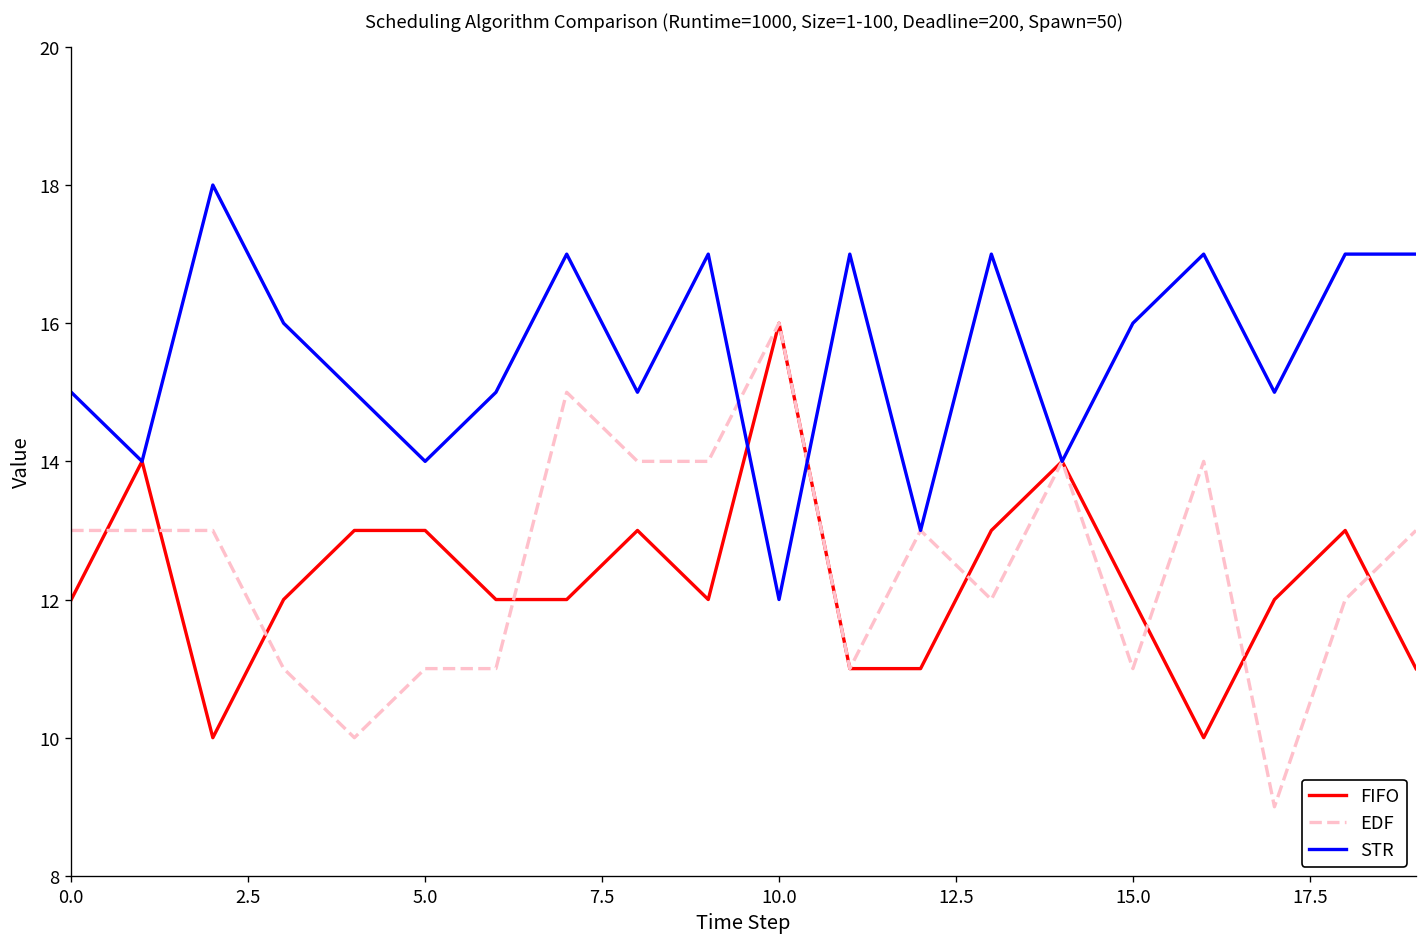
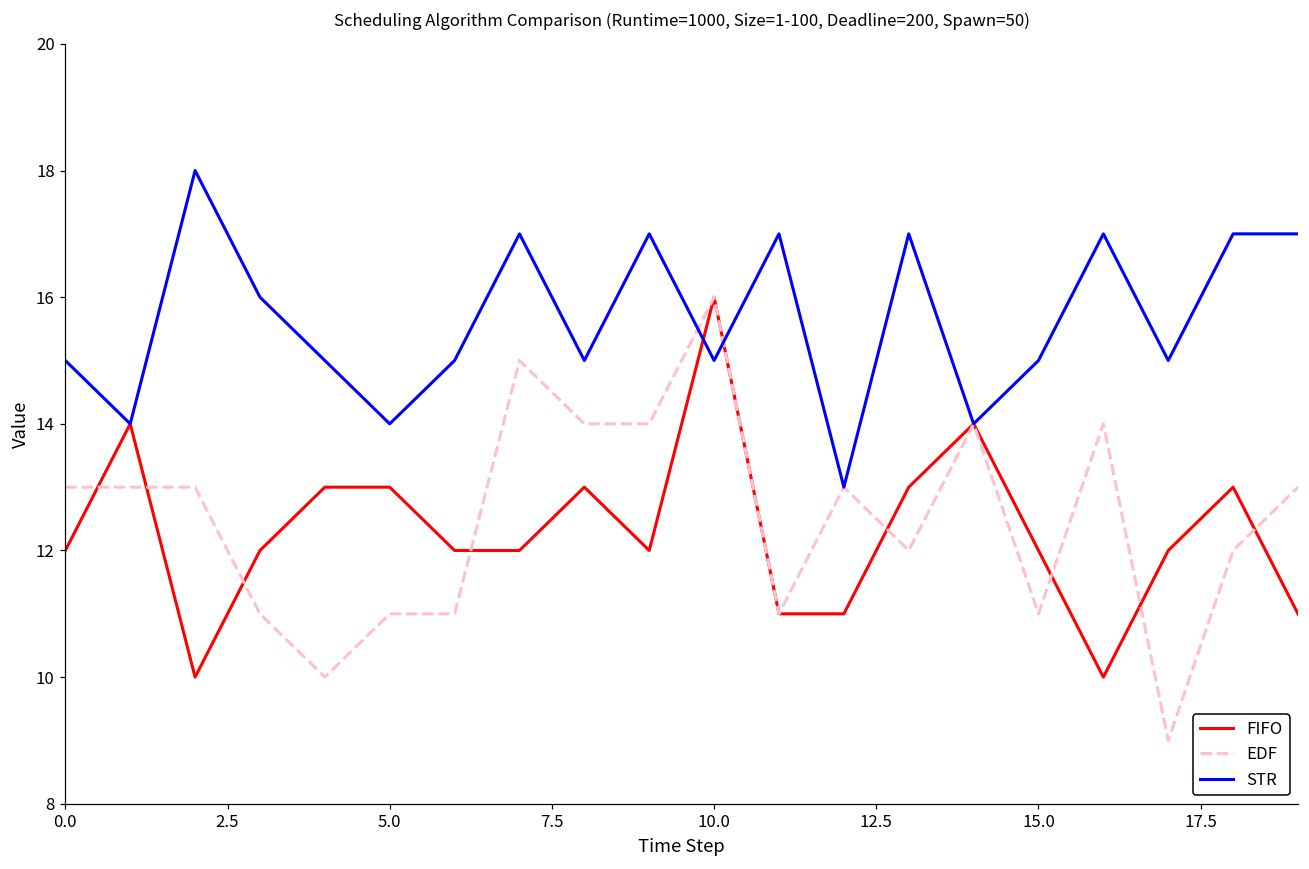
  {
    "FIFO": {
      "0.0": 12,
      "5.0": 13,
      "15.0": 12
    },
    "EDF": {
      "0.0": 13,
      "5.0": 11,
      "15.0": 11
    },
    "STR": {
      "0.0": 15,
      "5.0": 14,
-     "10.0": 12,
-     "15.0": 16
+     "10.0": 15,
+     "15.0": 15
    }
  }
